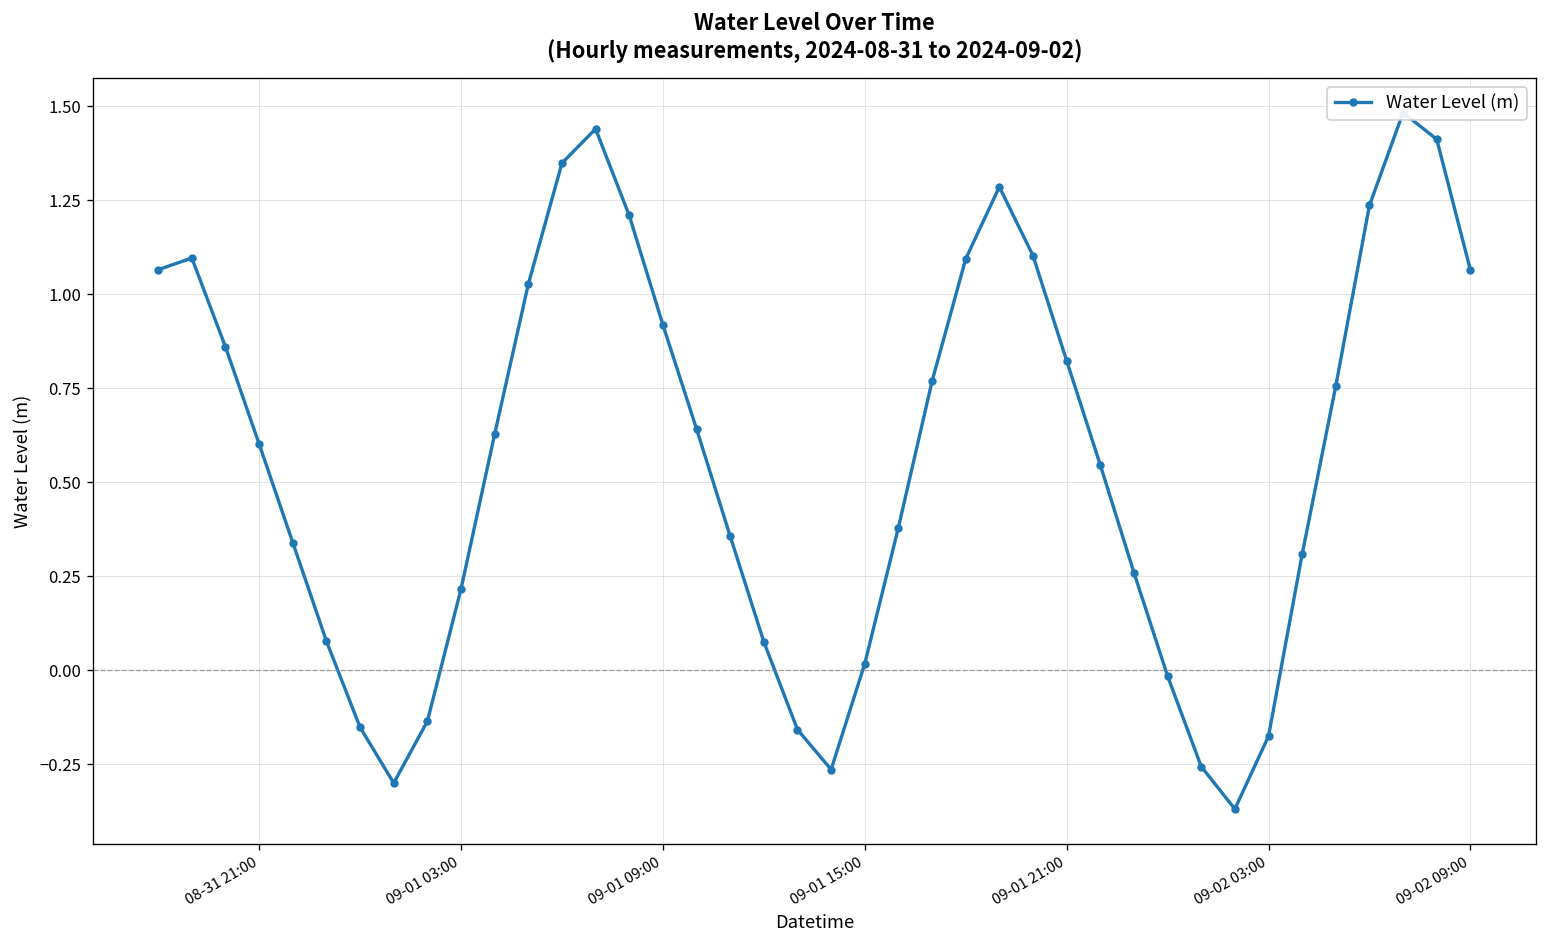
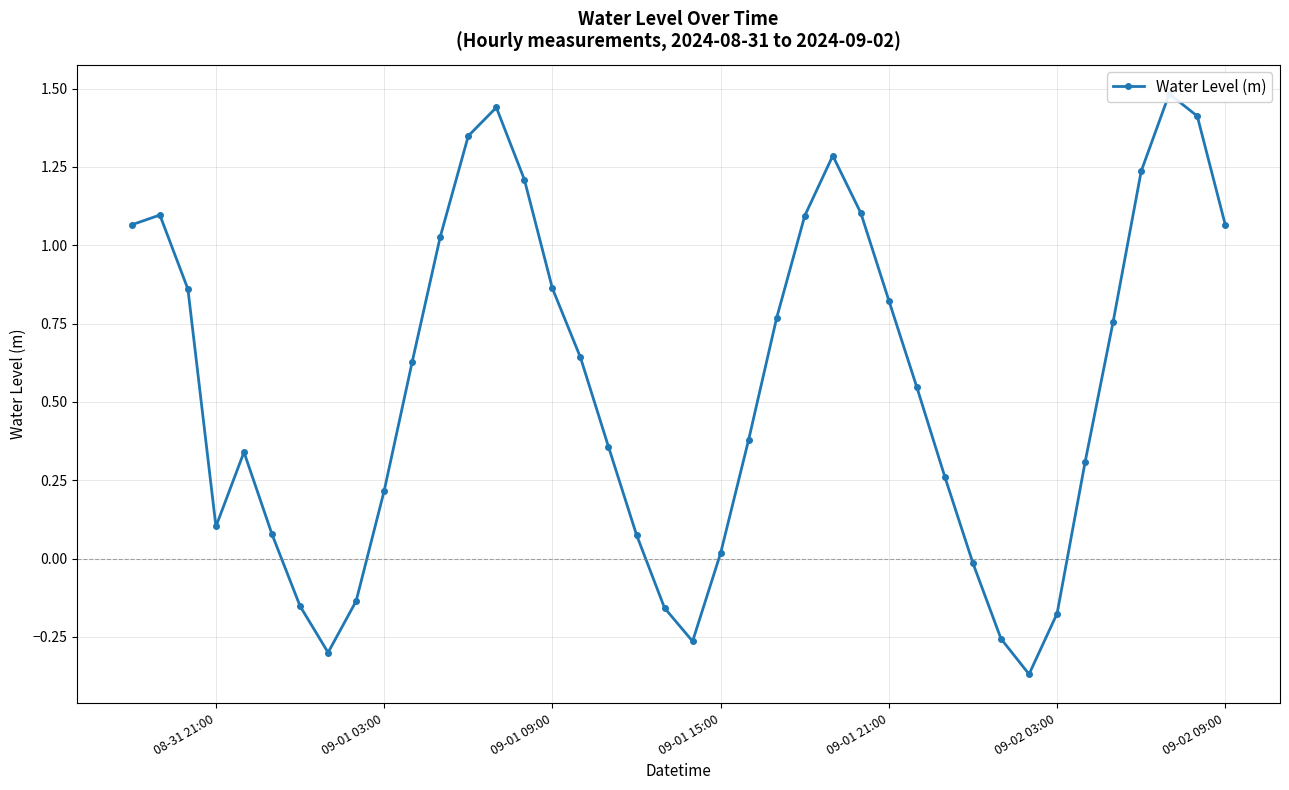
  {
-   "08-31 21:00": 0.60,
+   "08-31 21:00": 0.10,
    "09-01 03:00": 0.22,
-   "09-01 09:00": 0.92,
+   "09-01 09:00": 0.86,
    "09-01 15:00": 0.02,
    "09-01 21:00": 0.82,
    "09-02 03:00": -0.18,
    "09-02 09:00": 1.06
  }
